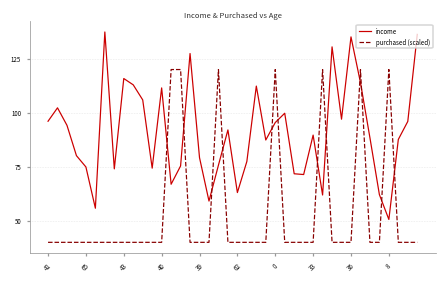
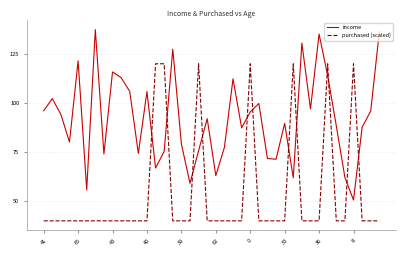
  {
    "income": {
      "41": 96,
-     "65": 75,
+     "65": 122,
      "43": 116,
-     "40": 111,
+     "40": 106,
      "62": 63,
      "0": 95,
      "36": 135,
      "8": 51
    },
    "purchased (scaled)": {
      "41": 40,
      "65": 40,
      "43": 40,
      "40": 40,
      "62": 40,
      "0": 120,
      "36": 40,
      "8": 120
    }
  }
